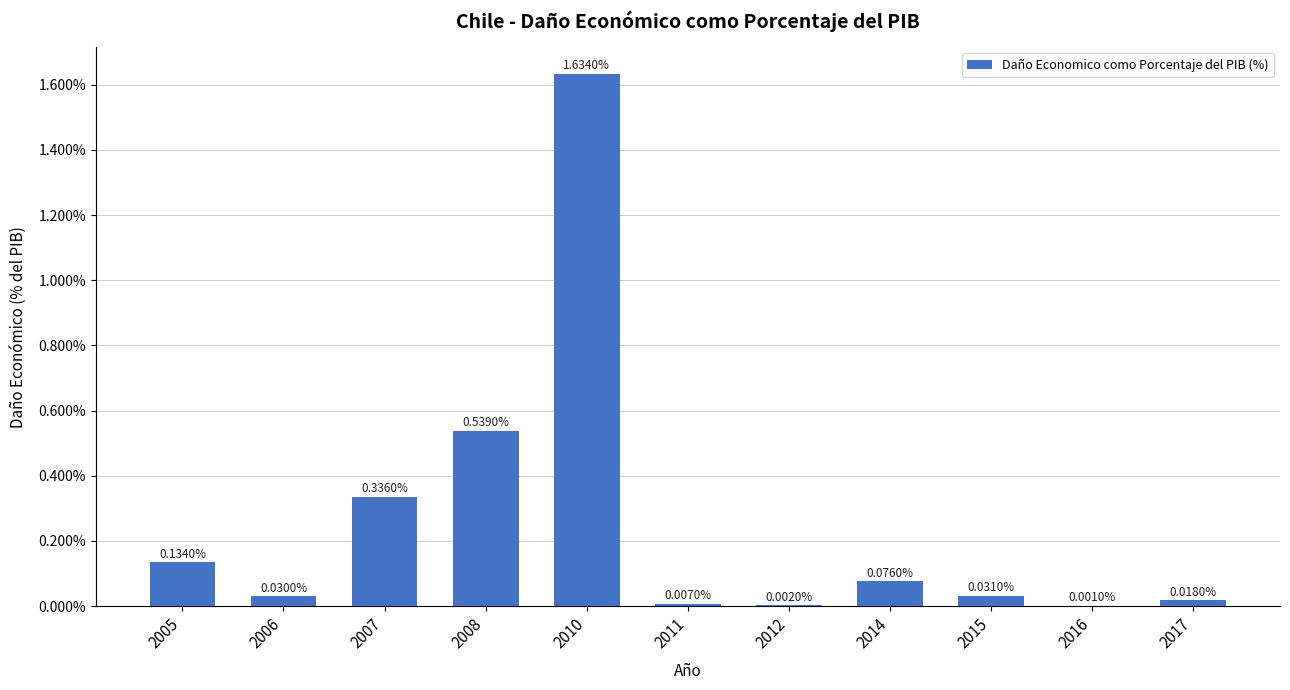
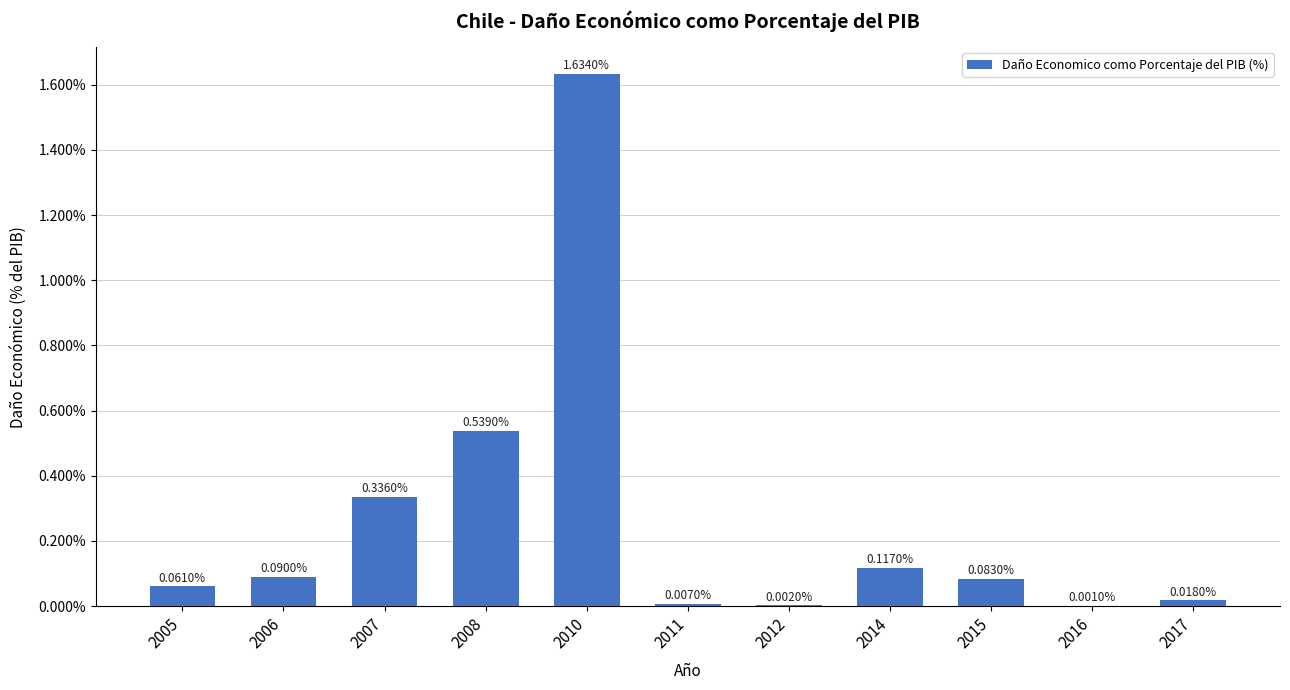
  {
-   "2005": "0.1340%",
-   "2006": "0.0300%",
+   "2005": "0.0610%",
+   "2006": "0.0900%",
    "2007": "0.3360%",
    "2008": "0.5390%",
    "2010": "1.6340%",
    "2011": "0.0070%",
    "2012": "0.0020%",
-   "2014": "0.0760%",
-   "2015": "0.0310%",
+   "2014": "0.1170%",
+   "2015": "0.0830%",
    "2016": "0.0010%",
    "2017": "0.0180%"
  }
